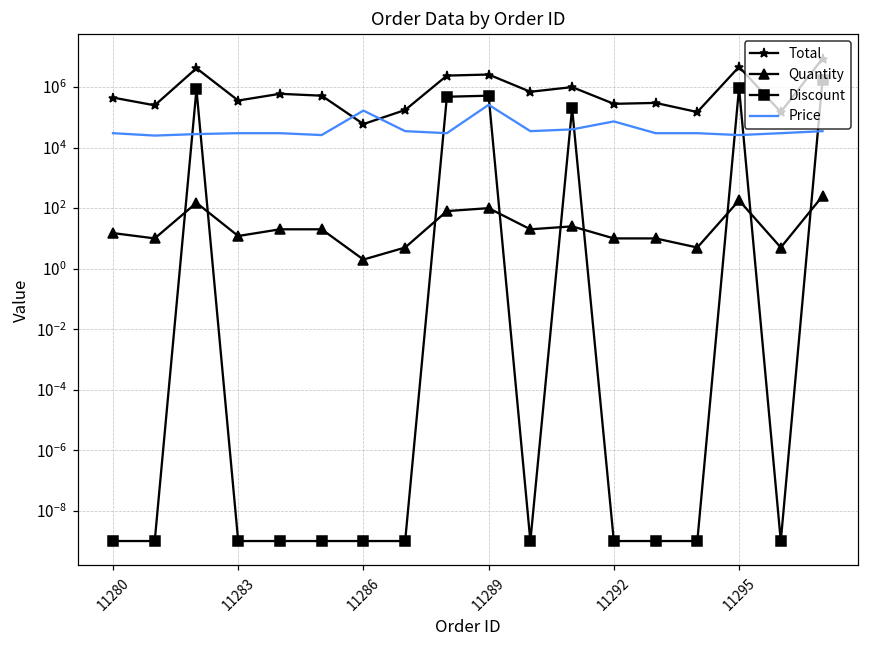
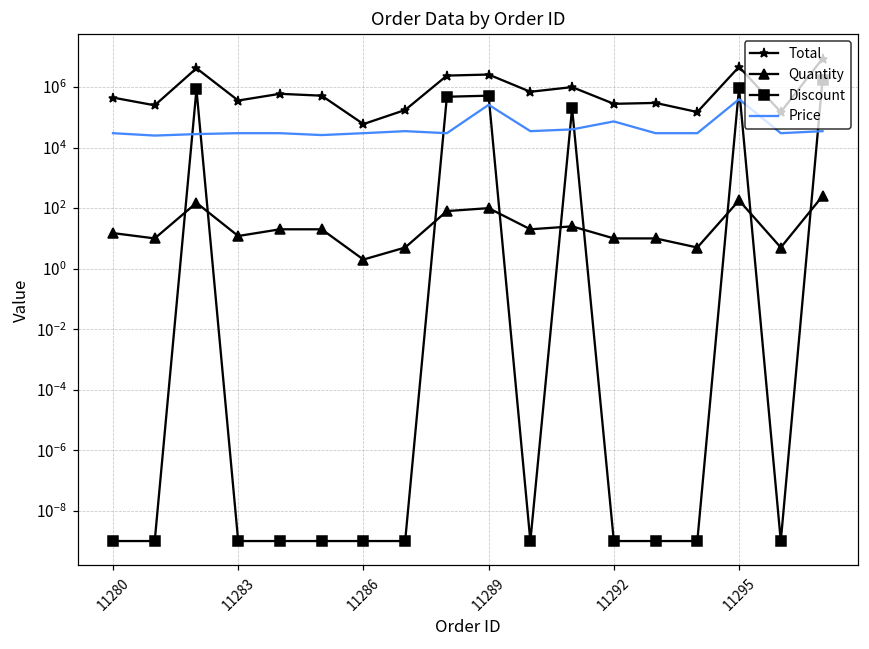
  {
    "Price": {
      "11280": 30000,
      "11283": 30000,
-     "11286": 200000,
+     "11286": 30000,
      "11289": 300000,
      "11292": 70000,
-     "11295": 30000
+     "11295": 400000
    }
  }
